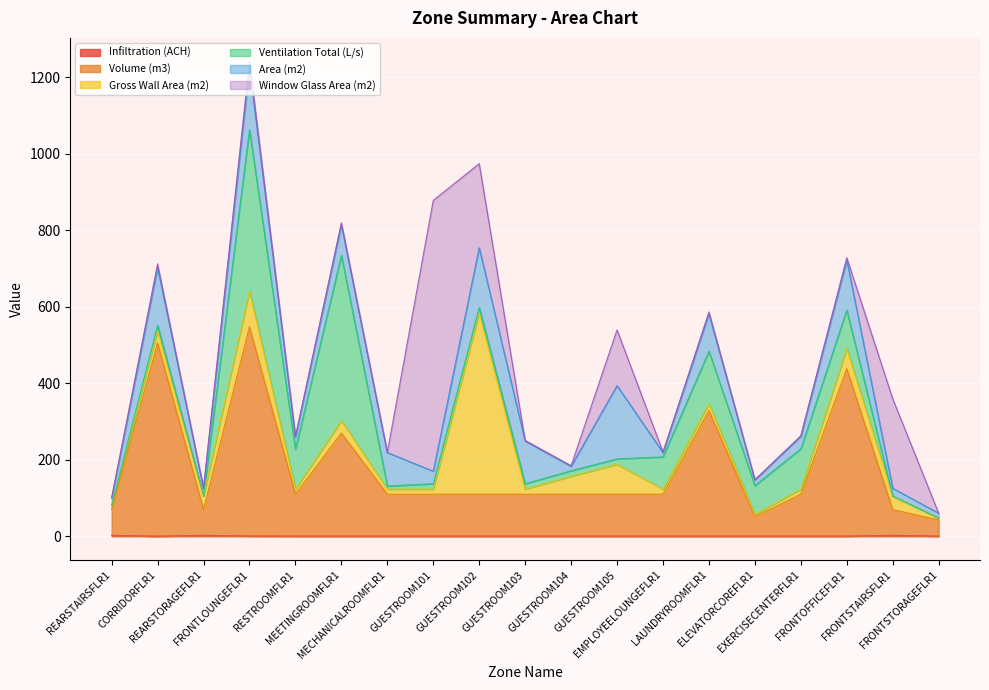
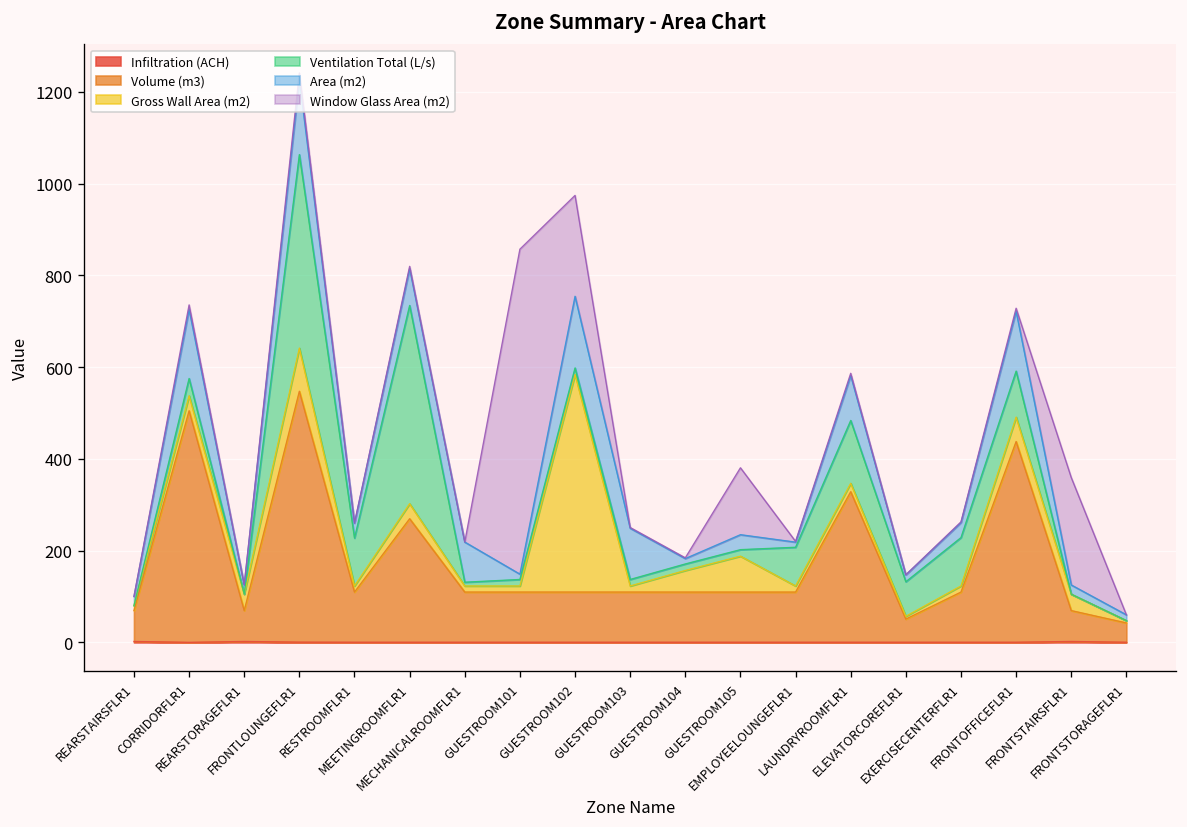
  {
    "Gross Wall Area (m2)": {
      "CORRIDORFLR1": 30,
      "FRONTLOUNGEFLR1": 90,
      "RESTROOMFLR1": 10,
      "MEETINGROOMFLR1": 30,
      "MECHANICALROOMFLR1": 10,
      "GUESTROOM101": 10,
      "GUESTROOM102": 470,
      "GUESTROOM103": 10,
      "GUESTROOM104": 50,
      "GUESTROOM105": 80,
      "EMPLOYEELOUNGEFLR1": 10,
      "LAUNDRYROOMFLR1": 20,
      "EXERCISECENTERFLR1": 10,
      "FRONTOFFICEFLR1": 50
    },
    "Ventilation Total (L/s)": {
-     "CORRIDORFLR1": 10,
+     "CORRIDORFLR1": 40,
      "FRONTLOUNGEFLR1": 420,
      "RESTROOMFLR1": 100,
      "MEETINGROOMFLR1": 430,
      "MECHANICALROOMFLR1": 10,
      "GUESTROOM101": 10,
      "GUESTROOM102": 10,
      "GUESTROOM103": 10,
      "GUESTROOM104": 10,
      "GUESTROOM105": 10,
      "EMPLOYEELOUNGEFLR1": 80,
      "LAUNDRYROOMFLR1": 140,
      "ELEVATORCOREFLR1": 80,
      "EXERCISECENTERFLR1": 110,
      "FRONTOFFICEFLR1": 100
    },
    "Area (m2)": {
      "CORRIDORFLR1": 150,
-     "GUESTROOM101": 30,
+     "GUESTROOM101": 10,
      "GUESTROOM102": 160,
-     "GUESTROOM105": 190,
+     "GUESTROOM105": 30,
      "FRONTSTAIRSFLR1": 20
    },
    "Window Glass Area (m2)": {
      "CORRIDORFLR1": 10,
      "GUESTROOM101": 710,
      "GUESTROOM102": 220,
      "GUESTROOM105": 150,
      "FRONTSTAIRSFLR1": 230
    }
  }
